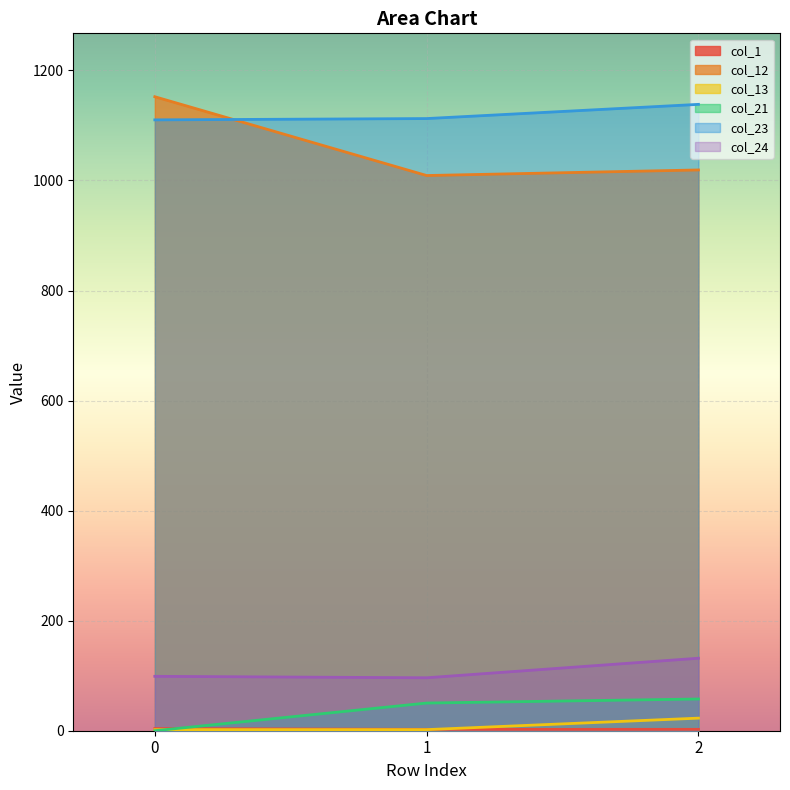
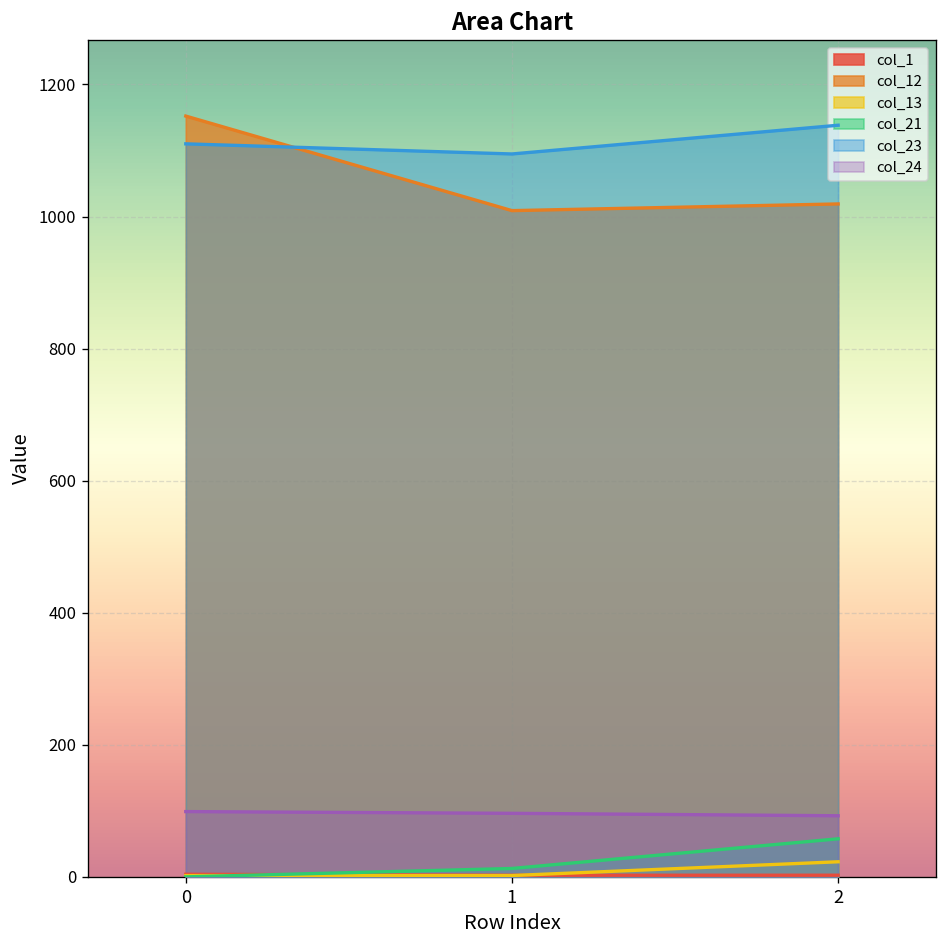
  {
    "col_13": {
      "2": 20
    },
    "col_21": {
-     "1": 50,
+     "1": 10,
      "2": 60
    },
    "col_23": {
      "0": 1110,
-     "1": 1110
+     "1": 1090
    },
    "col_24": {
      "0": 100,
      "1": 100,
-     "2": 130
+     "2": 90
    }
  }
